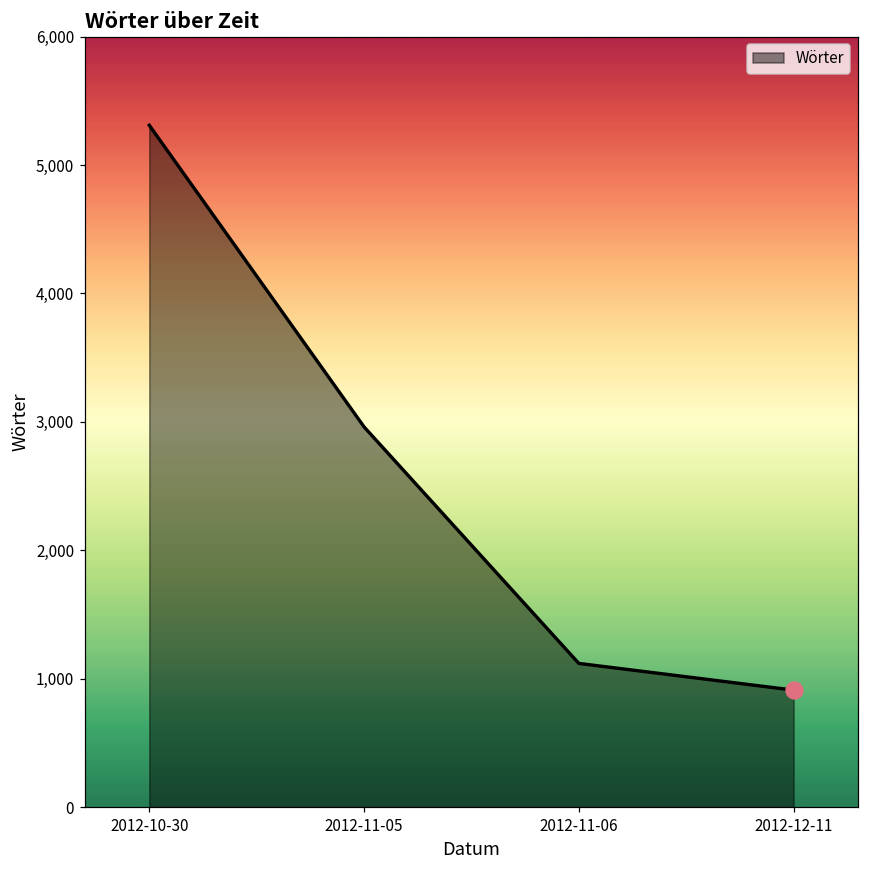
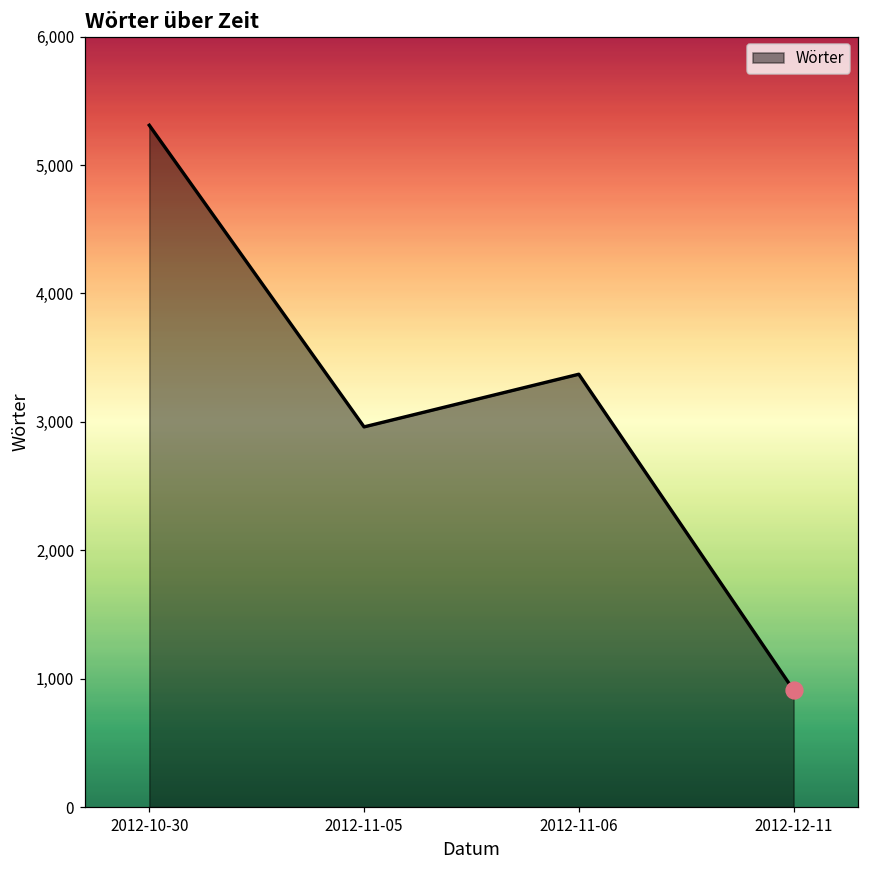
  {
    "Wörter": {
      "2012-10-30": "5,310",
      "2012-11-05": "2,960",
-     "2012-11-06": "1,120"
+     "2012-11-06": "3,370"
    }
  }
